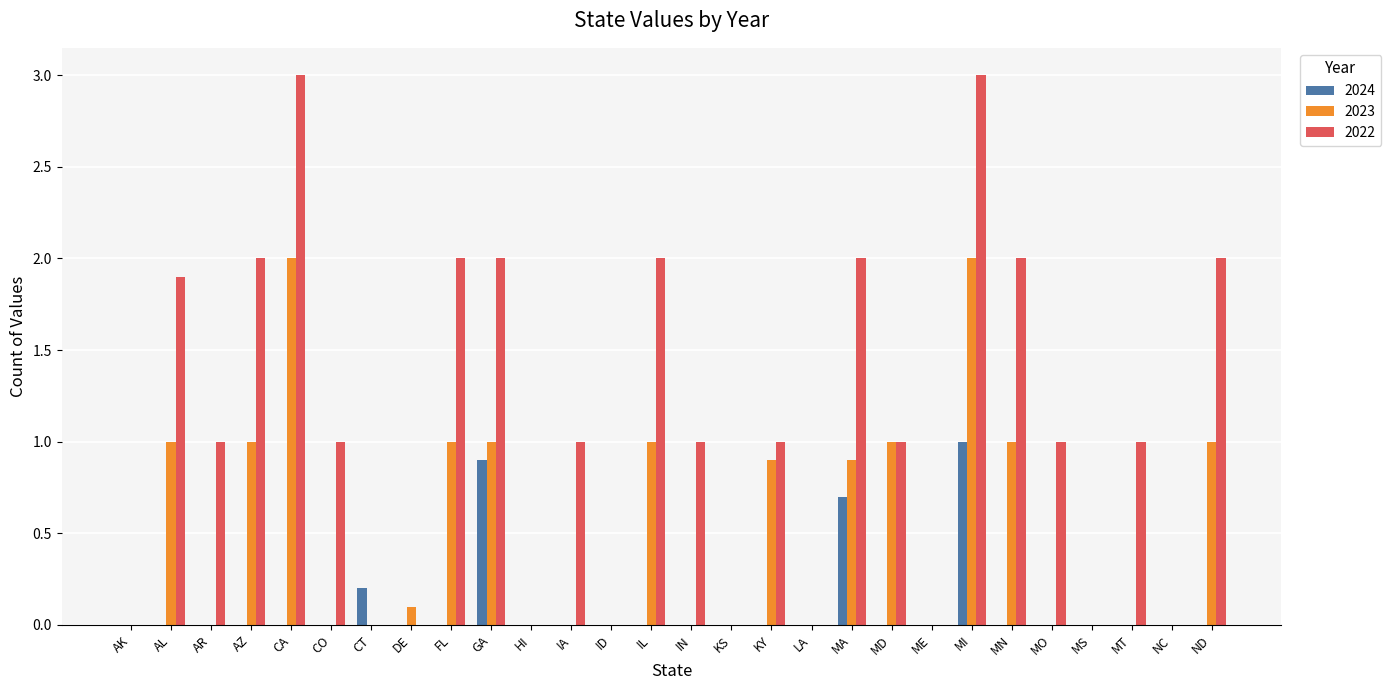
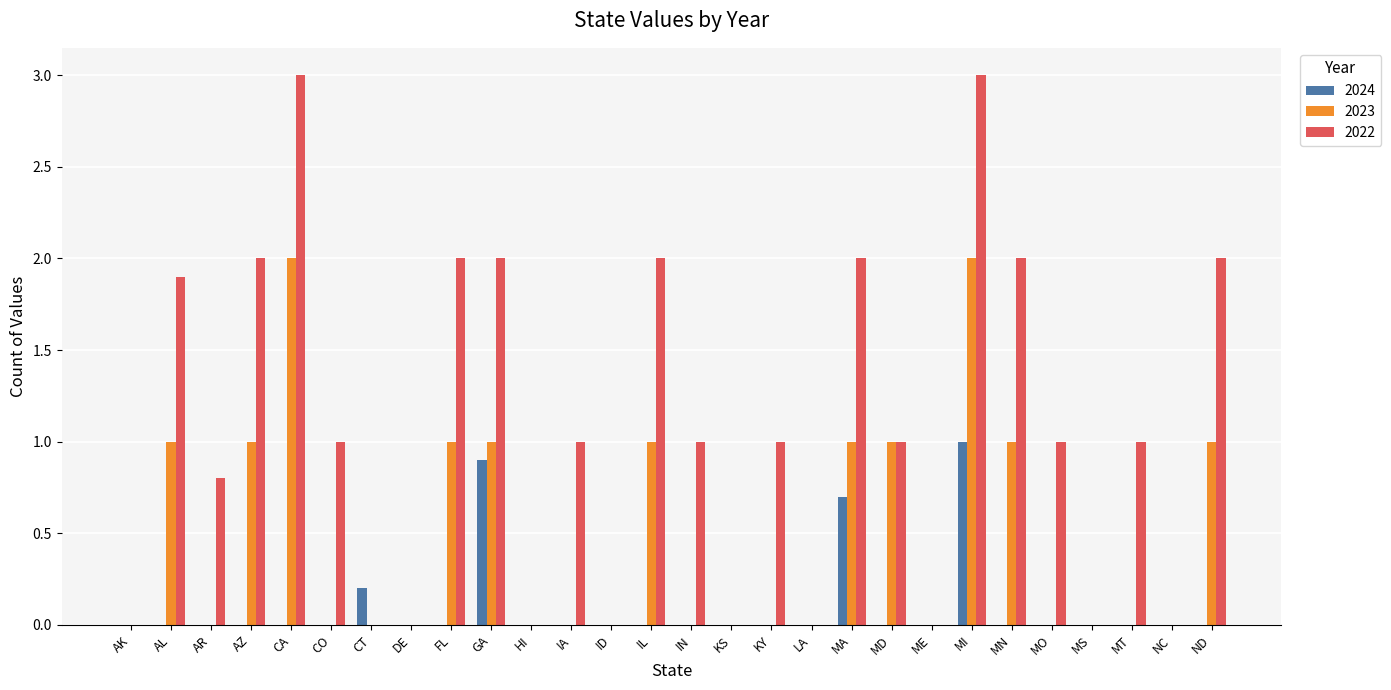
  {
    "2024": {
      "AK": 0.0,
      "AL": 0.0,
      "AR": 0.0,
      "AZ": 0.0,
      "CA": 0.0,
      "CO": 0.0,
      "CT": 0.2,
      "DE": 0.0,
      "FL": 0.0,
      "GA": 0.9,
      "HI": 0.0,
      "IA": 0.0,
      "ID": 0.0,
      "IL": 0.0,
      "IN": 0.0,
      "KS": 0.0,
      "KY": 0.0,
      "LA": 0.0,
      "MA": 0.7,
      "MD": 0.0,
      "ME": 0.0,
      "MI": 1.0,
      "MN": 0.0,
      "MO": 0.0,
      "MS": 0.0,
      "MT": 0.0,
      "NC": 0.0,
      "ND": 0.0
    },
    "2023": {
      "AK": 0.0,
      "AL": 1.0,
      "AR": 0.0,
      "AZ": 1.0,
      "CA": 2.0,
      "CO": 0.0,
      "CT": 0.0,
-     "DE": 0.1,
+     "DE": 0.0,
      "FL": 1.0,
      "GA": 1.0,
      "HI": 0.0,
      "IA": 0.0,
      "ID": 0.0,
      "IL": 1.0,
      "IN": 0.0,
      "KS": 0.0,
-     "KY": 0.9,
+     "KY": 0.0,
      "LA": 0.0,
-     "MA": 0.9,
+     "MA": 1.0,
      "MD": 1.0,
      "ME": 0.0,
      "MI": 2.0,
      "MN": 1.0,
      "MO": 0.0,
      "MS": 0.0,
      "MT": 0.0,
      "NC": 0.0,
      "ND": 1.0
    },
    "2022": {
      "AK": 0.0,
      "AL": 1.9,
-     "AR": 1.0,
+     "AR": 0.8,
      "AZ": 2.0,
      "CA": 3.0,
      "CO": 1.0,
      "CT": 0.0,
      "DE": 0.0,
      "FL": 2.0,
      "GA": 2.0,
      "HI": 0.0,
      "IA": 1.0,
      "ID": 0.0,
      "IL": 2.0,
      "IN": 1.0,
      "KS": 0.0,
      "KY": 1.0,
      "LA": 0.0,
      "MA": 2.0,
      "MD": 1.0,
      "ME": 0.0,
      "MI": 3.0,
      "MN": 2.0,
      "MO": 1.0,
      "MS": 0.0,
      "MT": 1.0,
      "NC": 0.0,
      "ND": 2.0
    }
  }
